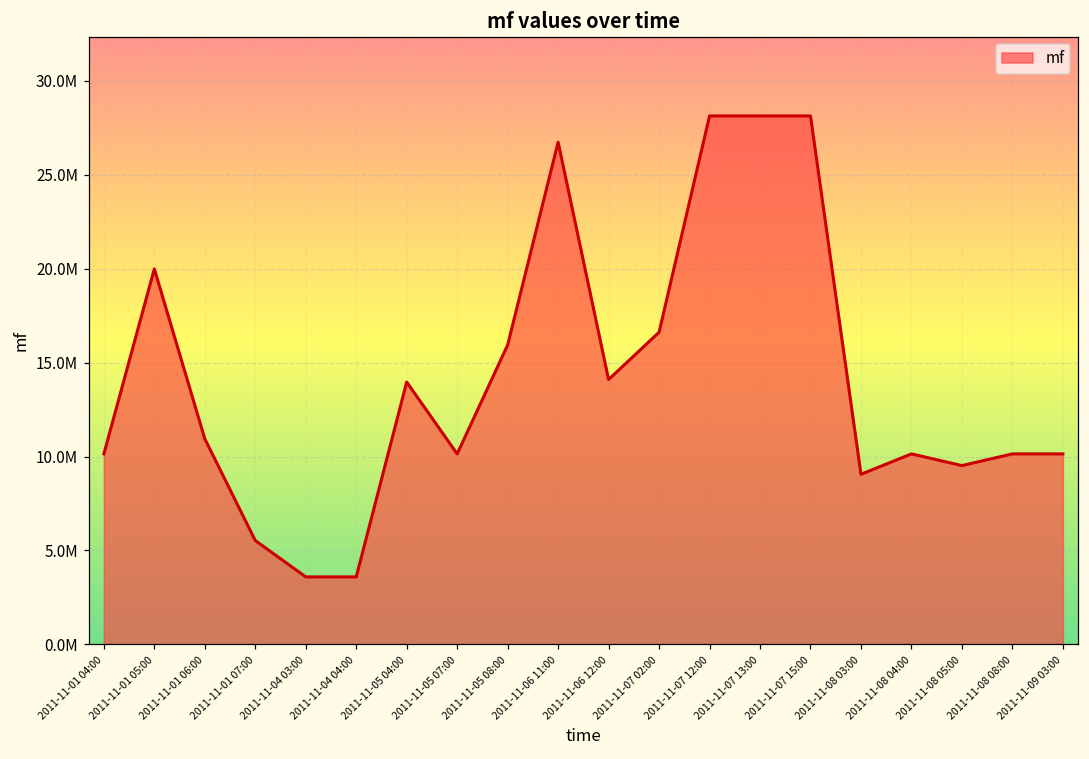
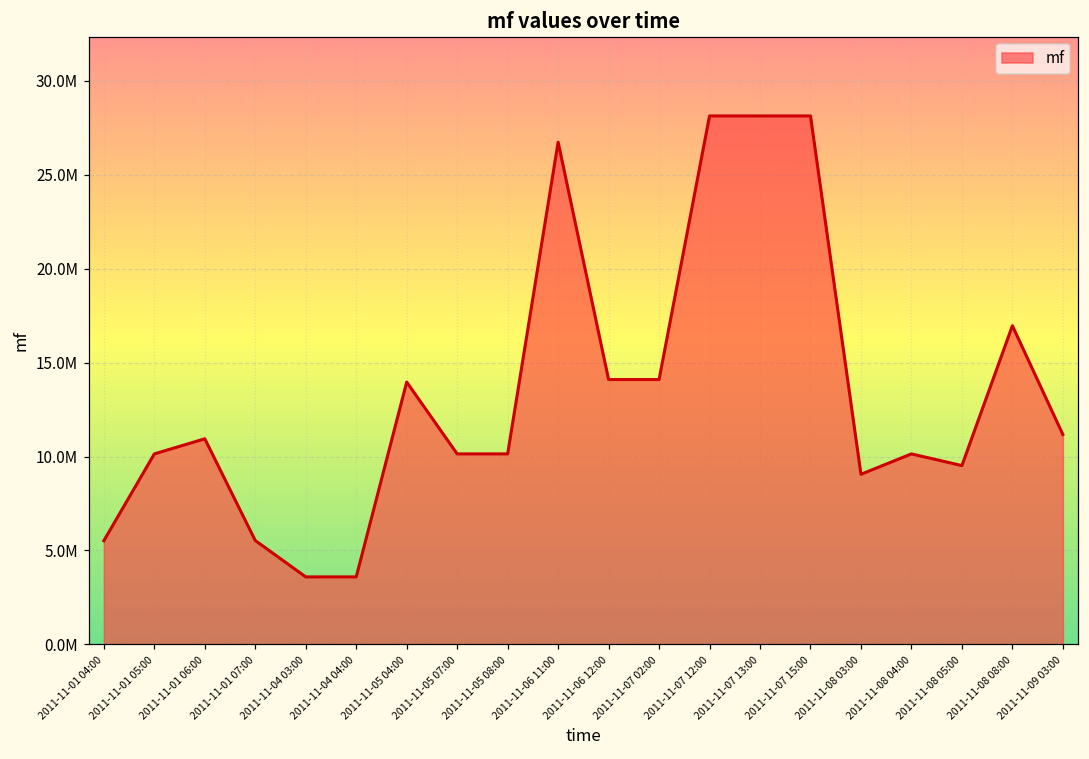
  {
-   "2011-11-01 04:00": 10100000,
-   "2011-11-01 05:00": 20000000,
+   "2011-11-01 04:00": 5500000,
+   "2011-11-01 05:00": 10100000,
    "2011-11-01 06:00": 10900000,
    "2011-11-01 07:00": 5500000,
    "2011-11-04 03:00": 3600000,
    "2011-11-04 04:00": 3600000,
    "2011-11-05 04:00": 14000000,
    "2011-11-05 07:00": 10100000,
-   "2011-11-05 08:00": 15900000,
+   "2011-11-05 08:00": 10100000,
    "2011-11-06 11:00": 26700000,
    "2011-11-06 12:00": 14100000,
-   "2011-11-07 02:00": 16600000,
+   "2011-11-07 02:00": 14100000,
    "2011-11-07 12:00": 28100000,
    "2011-11-07 13:00": 28100000,
    "2011-11-07 15:00": 28100000,
    "2011-11-08 03:00": 9100000,
    "2011-11-08 04:00": 10100000,
    "2011-11-08 05:00": 9500000,
-   "2011-11-08 08:00": 10100000,
-   "2011-11-09 03:00": 10100000
+   "2011-11-08 08:00": 17000000,
+   "2011-11-09 03:00": 11200000
  }
